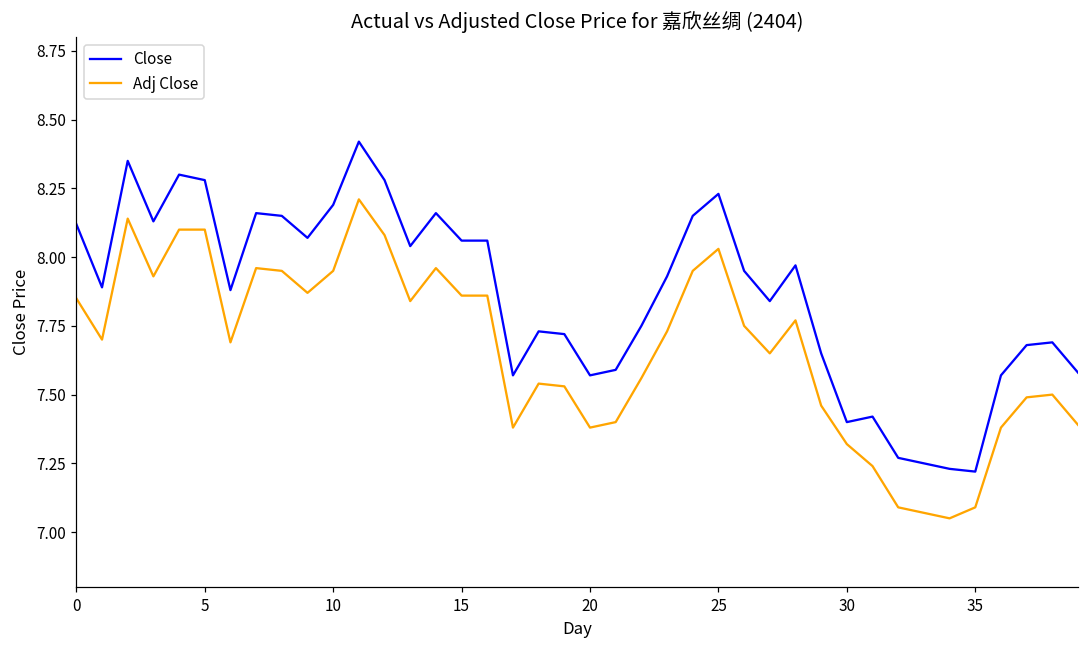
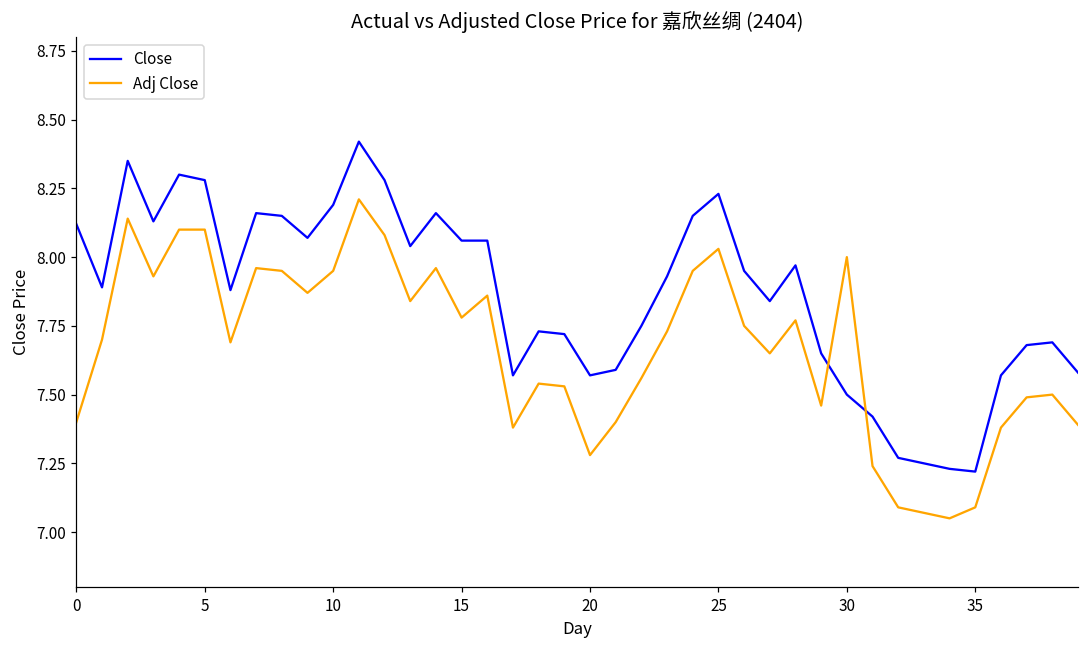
  {
    "Close": {
      "0": 8.12,
      "5": 8.28,
      "10": 8.2,
      "15": 8.06,
      "20": 7.57,
      "25": 8.23,
-     "30": 7.4,
+     "30": 7.5,
      "35": 7.22
    },
    "Adj Close": {
-     "0": 7.85,
+     "0": 7.40,
      "5": 8.10,
      "10": 7.95,
-     "15": 7.86,
-     "20": 7.38,
+     "15": 7.78,
+     "20": 7.28,
      "25": 8.03,
-     "30": 7.32,
+     "30": 8.00,
      "35": 7.09
    }
  }
